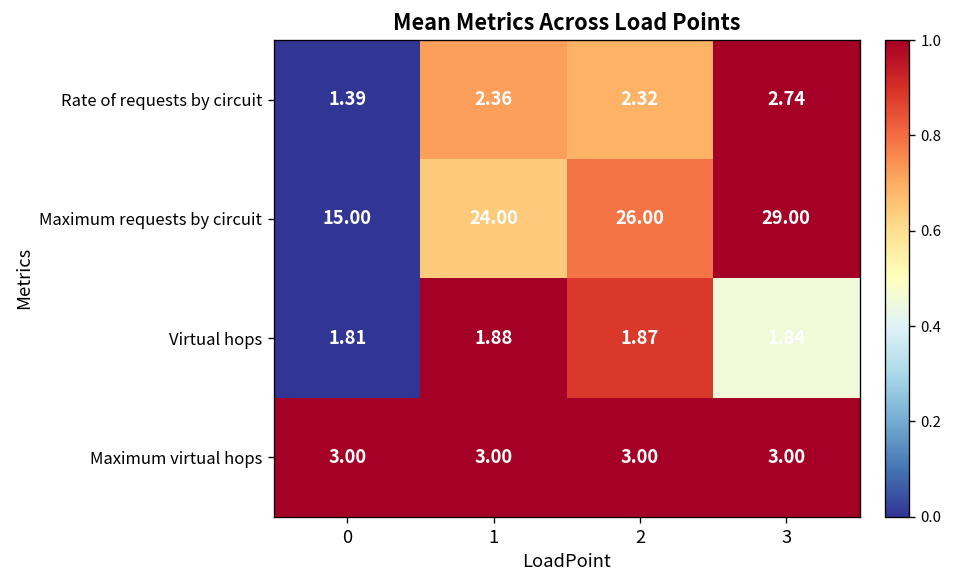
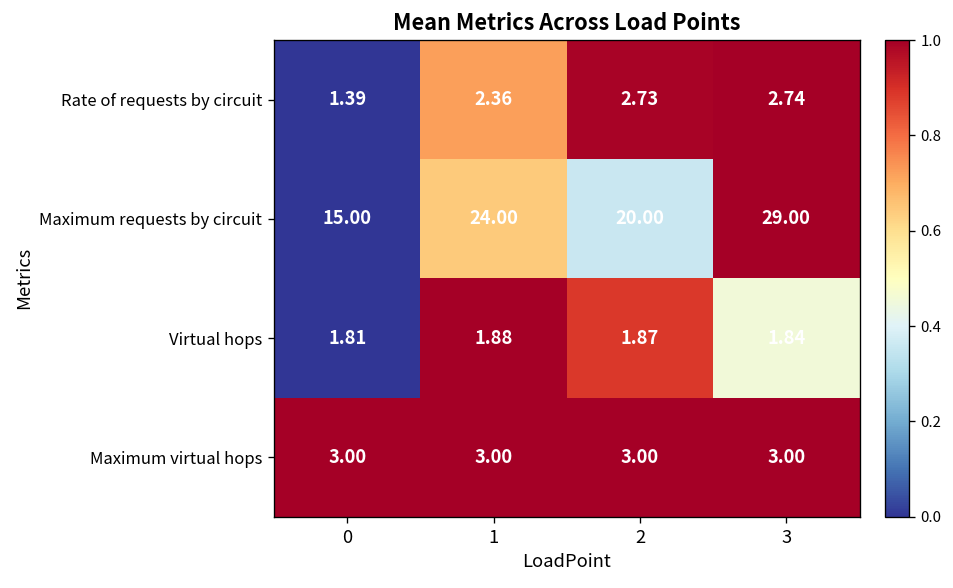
  {
    "Rate of requests by circuit": {
      "0": 1.39,
      "1": 2.36,
-     "2": 2.32,
+     "2": 2.73,
      "3": 2.74
    },
    "Maximum requests by circuit": {
      "0": 15.00,
      "1": 24.00,
-     "2": 26.00,
+     "2": 20.00,
      "3": 29.00
    },
    "Virtual hops": {
      "0": 1.81,
      "1": 1.88,
      "2": 1.87
    },
    "Maximum virtual hops": {
      "0": 3.00,
      "1": 3.00,
      "2": 3.00,
      "3": 3.00
    }
  }
